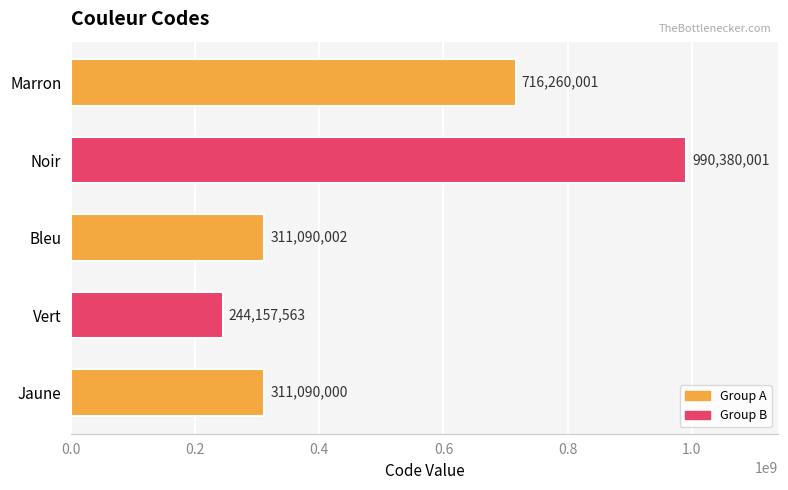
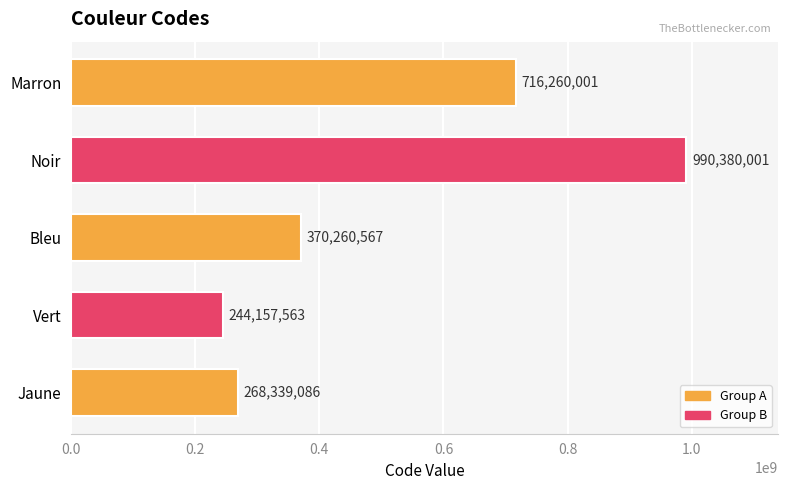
  {
    "Marron": "716,260,001",
    "Noir": "990,380,001",
-   "Bleu": "311,090,002",
+   "Bleu": "370,260,567",
    "Vert": "244,157,563",
-   "Jaune": "311,090,000"
+   "Jaune": "268,339,086"
  }
